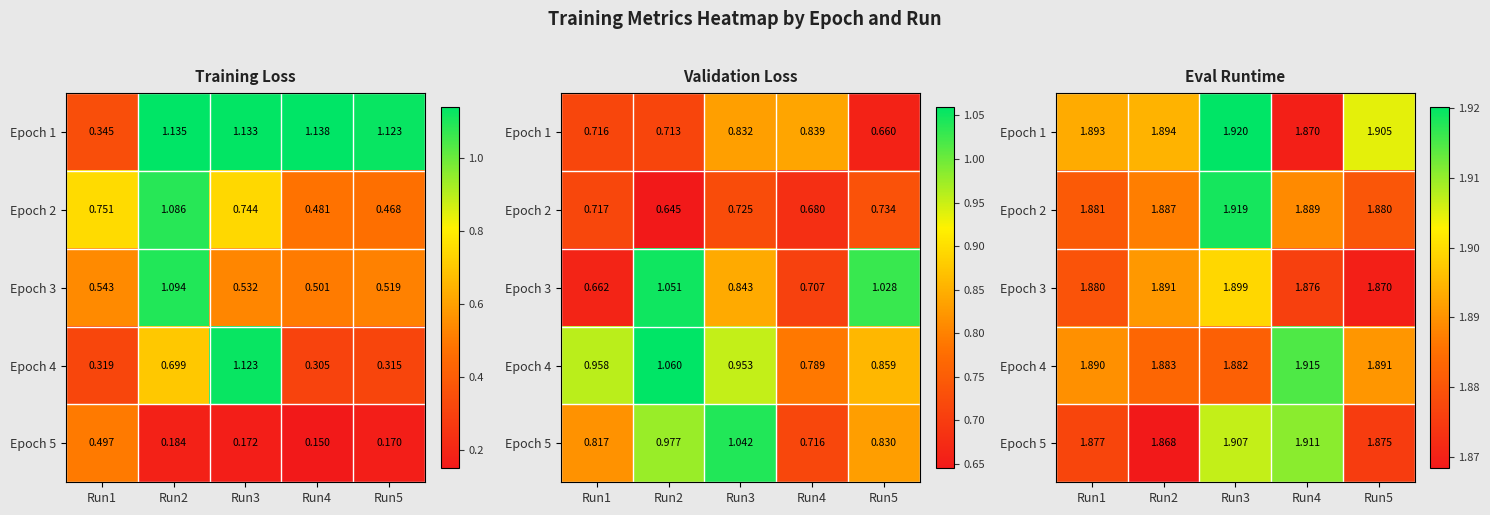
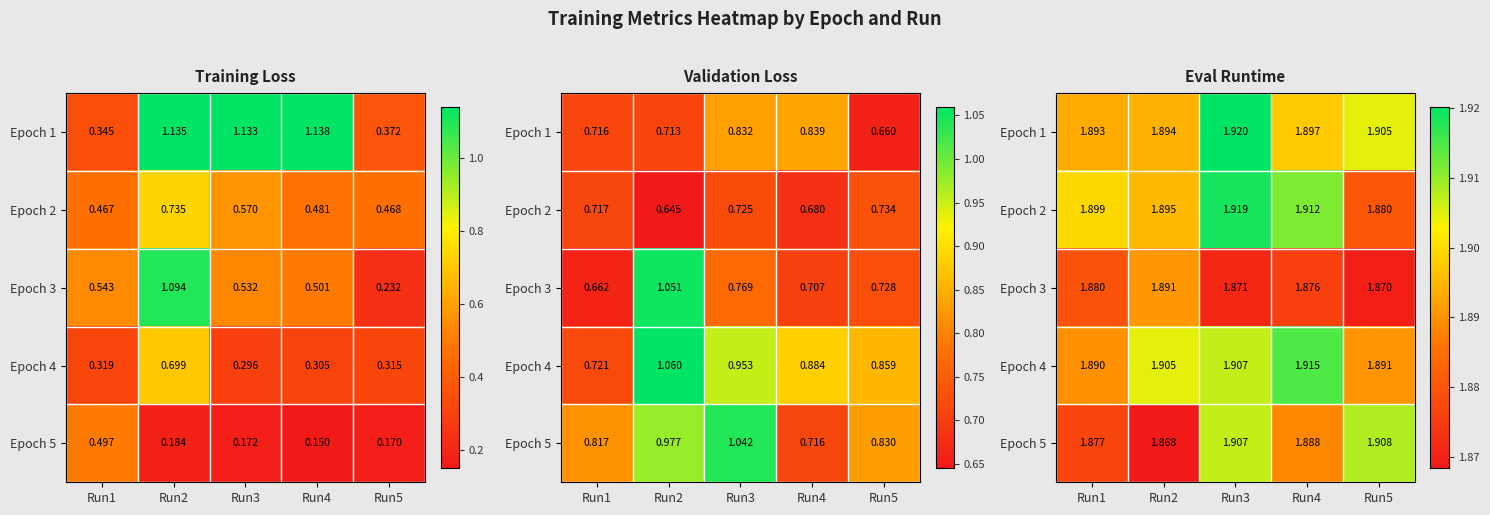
  {
    "Training Loss": {
      "Epoch 1": {
        "Run1": 0.345,
        "Run2": 1.135,
        "Run3": 1.133,
        "Run4": 1.138,
-       "Run5": 1.123
+       "Run5": 0.372
      },
      "Epoch 2": {
-       "Run1": 0.751,
-       "Run2": 1.086,
-       "Run3": 0.744,
+       "Run1": 0.467,
+       "Run2": 0.735,
+       "Run3": 0.570,
        "Run4": 0.481,
        "Run5": 0.468
      },
      "Epoch 3": {
        "Run1": 0.543,
        "Run2": 1.094,
        "Run3": 0.532,
        "Run4": 0.501,
-       "Run5": 0.519
+       "Run5": 0.232
      },
      "Epoch 4": {
        "Run1": 0.319,
        "Run2": 0.699,
-       "Run3": 1.123,
+       "Run3": 0.296,
        "Run4": 0.305,
        "Run5": 0.315
      },
      "Epoch 5": {
        "Run1": 0.497,
        "Run2": 0.184,
        "Run3": 0.172,
        "Run4": 0.150,
        "Run5": 0.170
      }
    },
    "Validation Loss": {
      "Epoch 1": {
        "Run1": 0.716,
        "Run2": 0.713,
        "Run3": 0.832,
        "Run4": 0.839,
        "Run5": 0.660
      },
      "Epoch 2": {
        "Run1": 0.717,
        "Run2": 0.645,
        "Run3": 0.725,
        "Run4": 0.680,
        "Run5": 0.734
      },
      "Epoch 3": {
        "Run1": 0.662,
        "Run2": 1.051,
-       "Run3": 0.843,
+       "Run3": 0.769,
        "Run4": 0.707,
-       "Run5": 1.028
+       "Run5": 0.728
      },
      "Epoch 4": {
-       "Run1": 0.958,
+       "Run1": 0.721,
        "Run2": 1.060,
        "Run3": 0.953,
-       "Run4": 0.789,
+       "Run4": 0.884,
        "Run5": 0.859
      },
      "Epoch 5": {
        "Run1": 0.817,
        "Run2": 0.977,
        "Run3": 1.042,
        "Run4": 0.716,
        "Run5": 0.830
      }
    },
    "Eval Runtime": {
      "Epoch 1": {
        "Run1": 1.893,
        "Run2": 1.894,
        "Run3": 1.920,
-       "Run4": 1.870,
+       "Run4": 1.897,
        "Run5": 1.905
      },
      "Epoch 2": {
-       "Run1": 1.881,
-       "Run2": 1.887,
+       "Run1": 1.899,
+       "Run2": 1.895,
        "Run3": 1.919,
-       "Run4": 1.889,
+       "Run4": 1.912,
        "Run5": 1.880
      },
      "Epoch 3": {
        "Run1": 1.880,
        "Run2": 1.891,
-       "Run3": 1.899,
+       "Run3": 1.871,
        "Run4": 1.876,
        "Run5": 1.870
      },
      "Epoch 4": {
        "Run1": 1.890,
-       "Run2": 1.883,
-       "Run3": 1.882,
+       "Run2": 1.905,
+       "Run3": 1.907,
        "Run4": 1.915,
        "Run5": 1.891
      },
      "Epoch 5": {
        "Run1": 1.877,
        "Run2": 1.868,
        "Run3": 1.907,
-       "Run4": 1.911,
-       "Run5": 1.875
+       "Run4": 1.888,
+       "Run5": 1.908
      }
    }
  }
